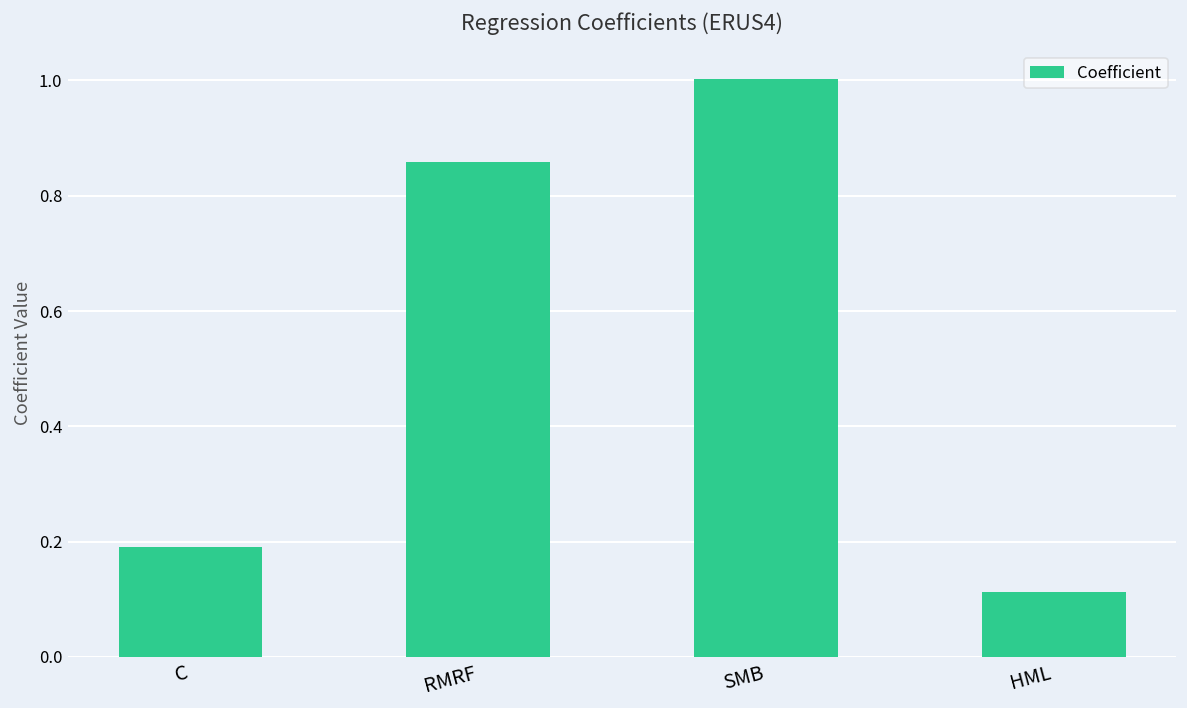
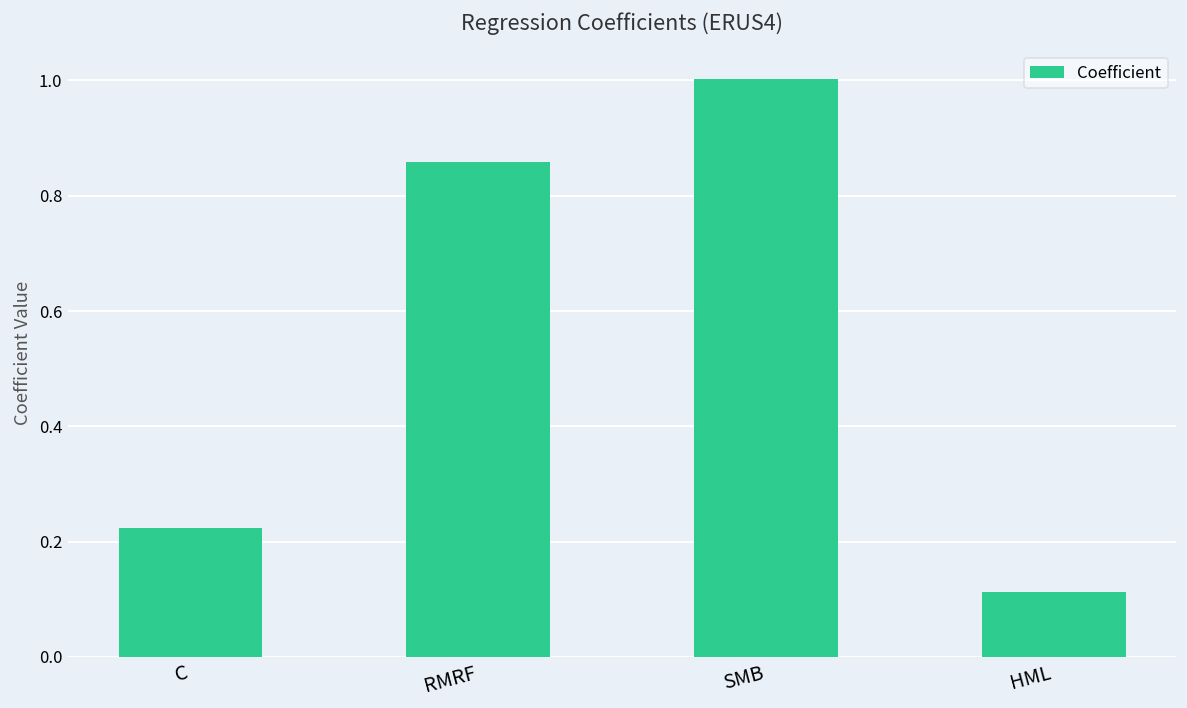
  {
-   "C": 0.19,
+   "C": 0.22,
    "RMRF": 0.86,
    "SMB": 1.00,
    "HML": 0.11
  }
